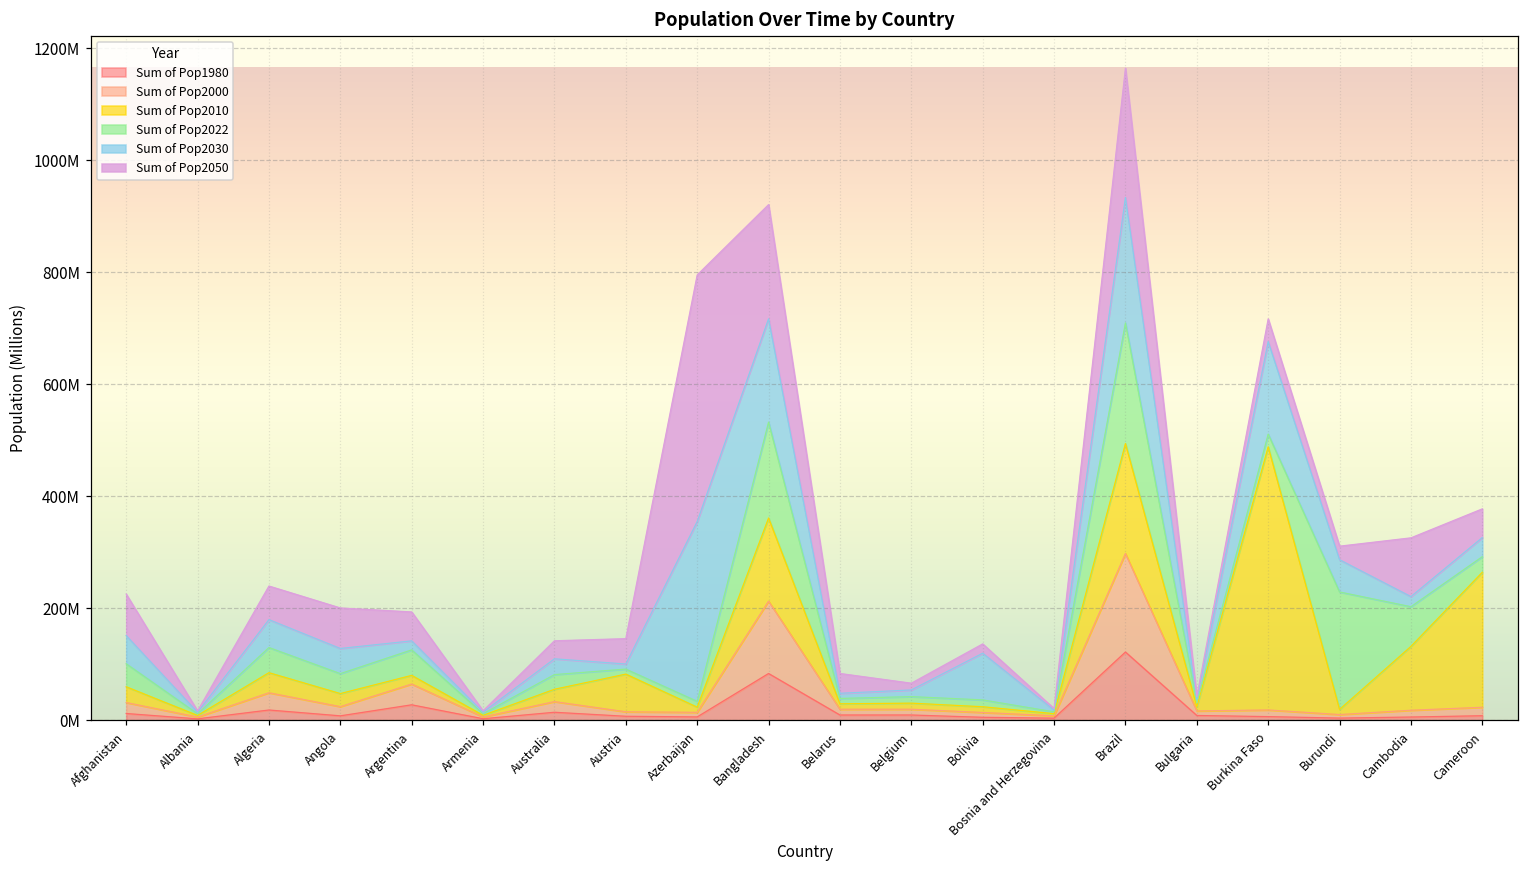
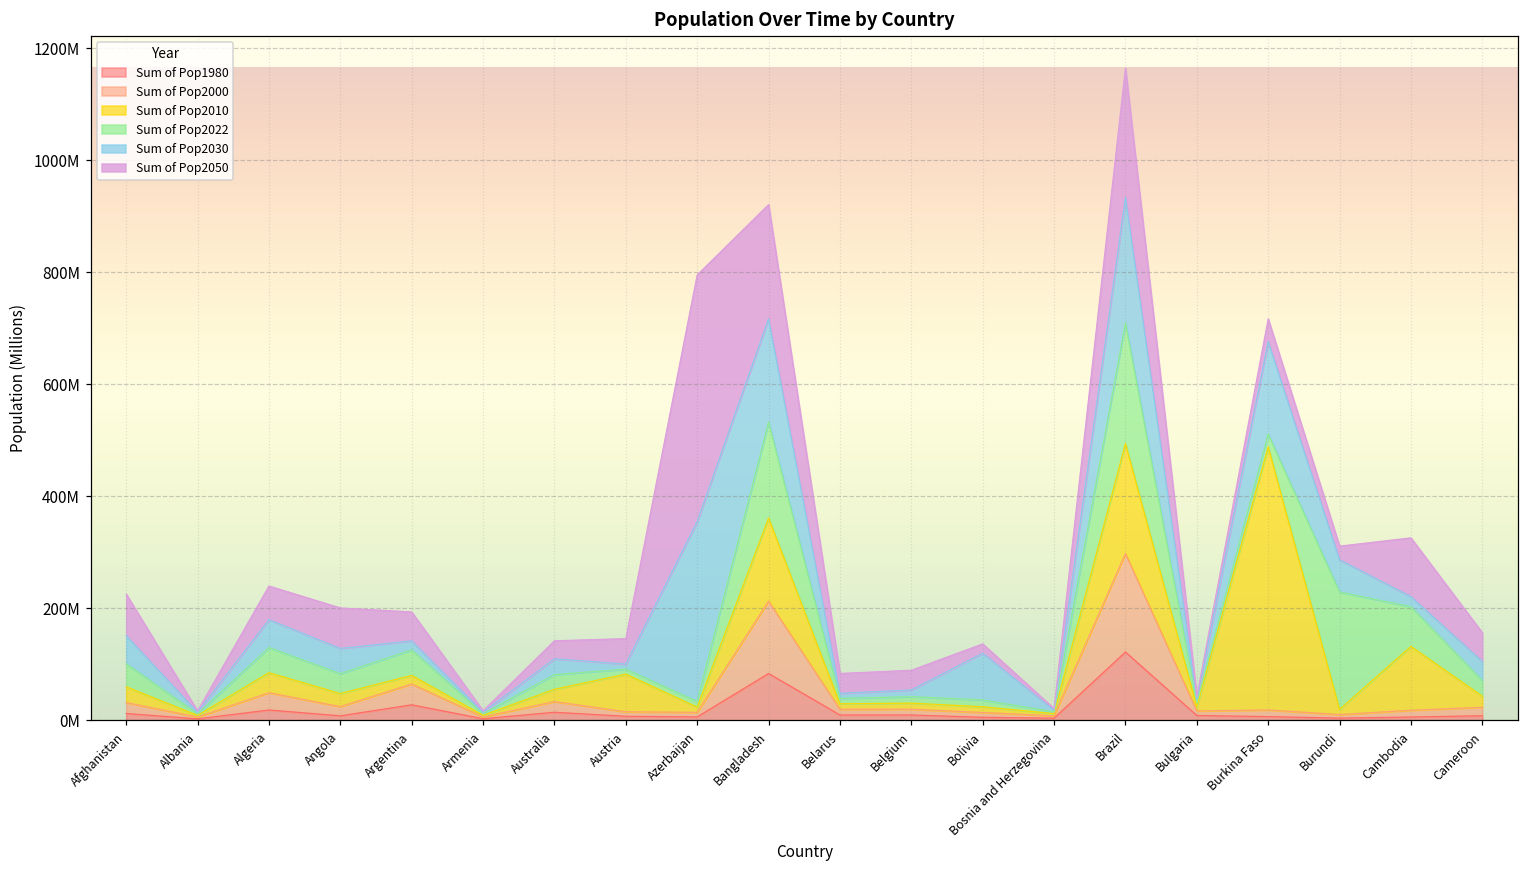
  {
    "Sum of Pop2010": {
      "Afghanistan": 30000000,
      "Algeria": 40000000,
      "Angola": 20000000,
      "Argentina": 20000000,
      "Australia": 20000000,
      "Austria": 70000000,
      "Azerbaijan": 10000000,
      "Bangladesh": 150000000,
      "Belarus": 10000000,
      "Belgium": 10000000,
      "Bolivia": 10000000,
      "Brazil": 200000000,
      "Bulgaria": 10000000,
      "Burkina Faso": 470000000,
      "Burundi": 10000000,
      "Cambodia": 110000000,
-     "Cameroon": 240000000
+     "Cameroon": 20000000
    },
    "Sum of Pop2022": {
      "Afghanistan": 40000000,
      "Algeria": 40000000,
      "Angola": 40000000,
      "Argentina": 50000000,
      "Australia": 30000000,
      "Austria": 10000000,
      "Azerbaijan": 10000000,
      "Bangladesh": 170000000,
      "Belarus": 10000000,
      "Belgium": 10000000,
      "Bolivia": 10000000,
      "Brazil": 220000000,
      "Bulgaria": 10000000,
      "Burkina Faso": 20000000,
      "Burundi": 210000000,
      "Cambodia": 70000000,
      "Cameroon": 30000000
    },
    "Sum of Pop2030": {
      "Afghanistan": 50000000,
      "Algeria": 50000000,
      "Angola": 40000000,
      "Argentina": 20000000,
      "Australia": 30000000,
      "Austria": 10000000,
      "Azerbaijan": 320000000,
      "Bangladesh": 180000000,
      "Belarus": 10000000,
      "Belgium": 10000000,
      "Bolivia": 80000000,
      "Brazil": 220000000,
      "Bulgaria": 10000000,
      "Burkina Faso": 170000000,
      "Burundi": 60000000,
      "Cambodia": 20000000,
      "Cameroon": 30000000
    },
    "Sum of Pop2050": {
      "Afghanistan": 70000000,
      "Algeria": 60000000,
      "Angola": 70000000,
      "Argentina": 50000000,
      "Australia": 30000000,
      "Austria": 50000000,
      "Azerbaijan": 440000000,
      "Bangladesh": 200000000,
      "Belarus": 40000000,
-     "Belgium": 10000000,
+     "Belgium": 40000000,
      "Bolivia": 20000000,
      "Brazil": 230000000,
      "Bulgaria": 10000000,
      "Burkina Faso": 40000000,
      "Burundi": 20000000,
      "Cambodia": 100000000,
      "Cameroon": 50000000
    }
  }
